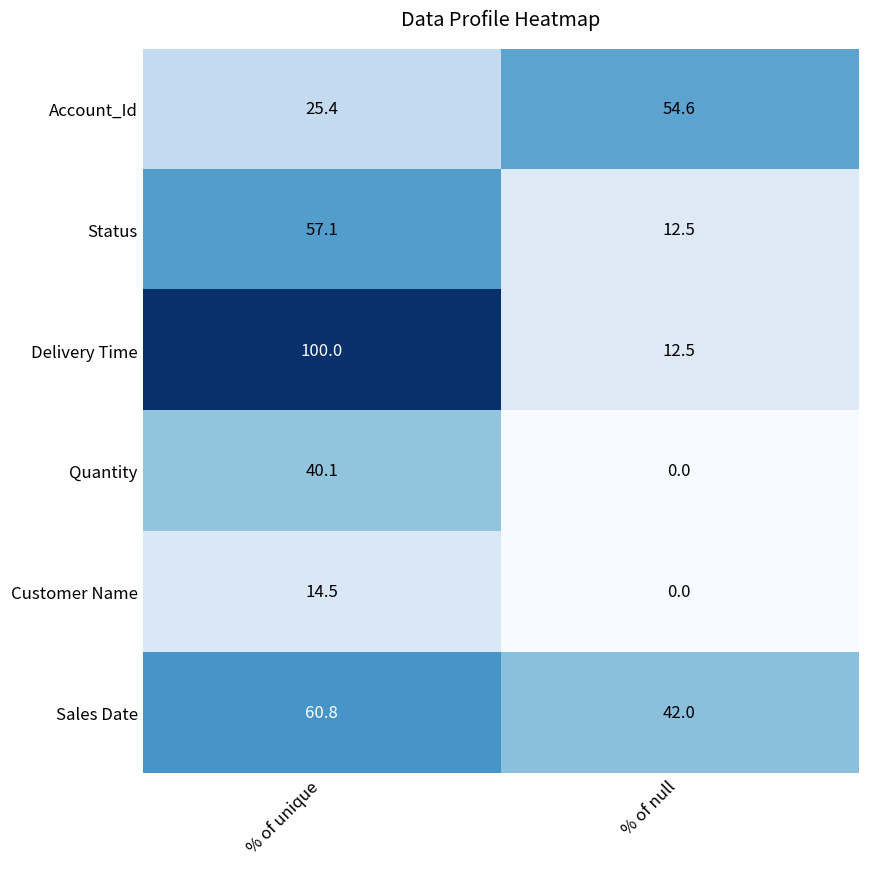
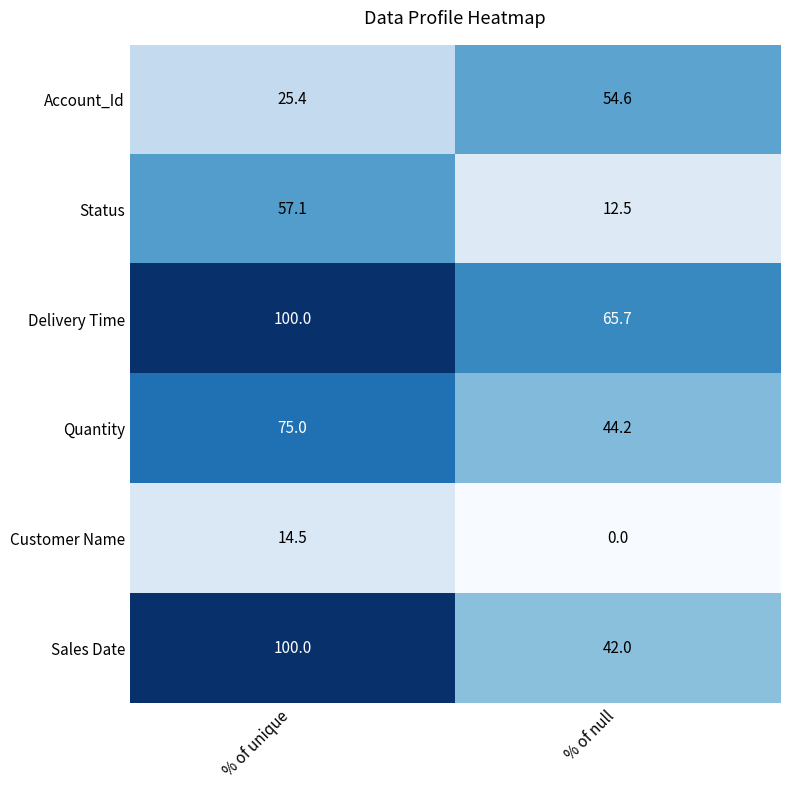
  {
    "Account_Id": {
      "% of unique": 25.4,
      "% of null": 54.6
    },
    "Status": {
      "% of unique": 57.1,
      "% of null": 12.5
    },
    "Delivery Time": {
      "% of unique": 100.0,
-     "% of null": 12.5
+     "% of null": 65.7
    },
    "Quantity": {
-     "% of unique": 40.1,
-     "% of null": 0.0
+     "% of unique": 75.0,
+     "% of null": 44.2
    },
    "Customer Name": {
      "% of unique": 14.5,
      "% of null": 0.0
    },
    "Sales Date": {
-     "% of unique": 60.8,
+     "% of unique": 100.0,
      "% of null": 42.0
    }
  }
